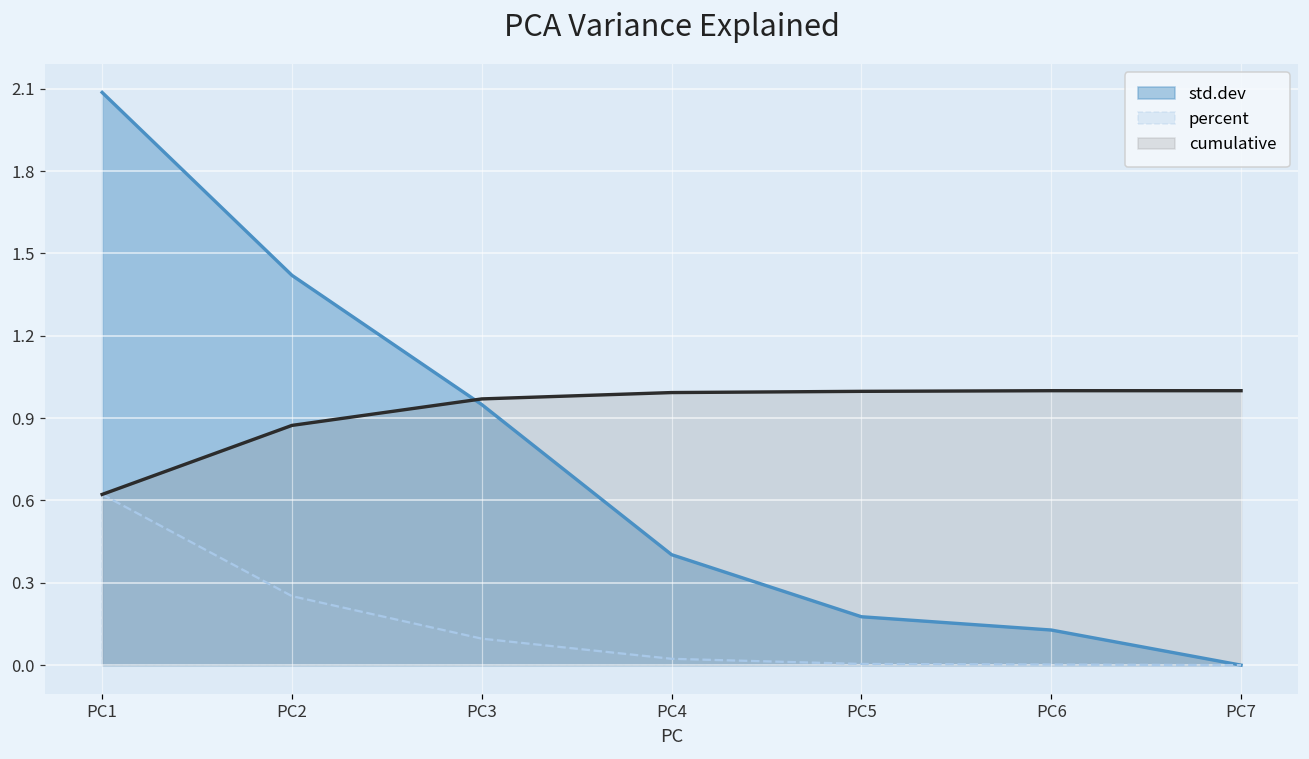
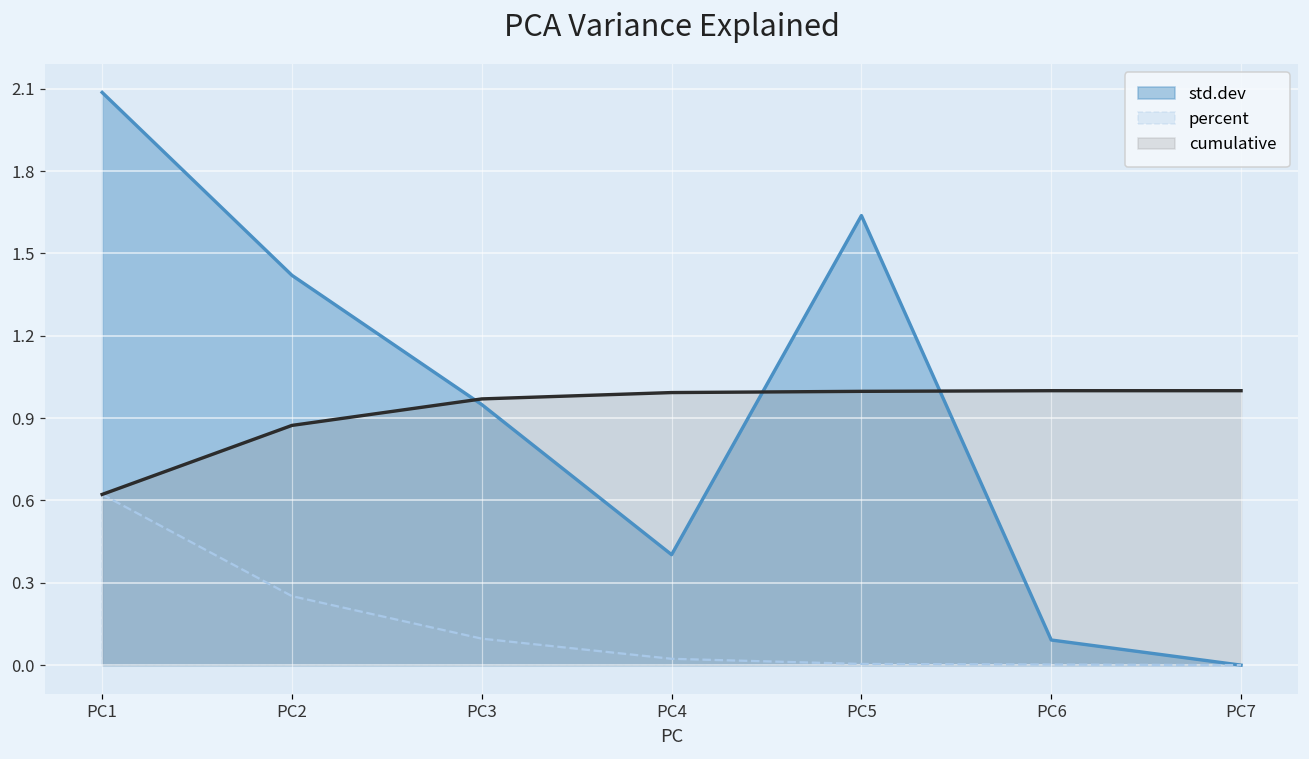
  {
    "std.dev": {
      "PC1": 2.09,
      "PC2": 1.42,
      "PC3": 0.95,
      "PC4": 0.40,
-     "PC5": 0.18,
-     "PC6": 0.13
+     "PC5": 1.64,
+     "PC6": 0.09
    }
  }
